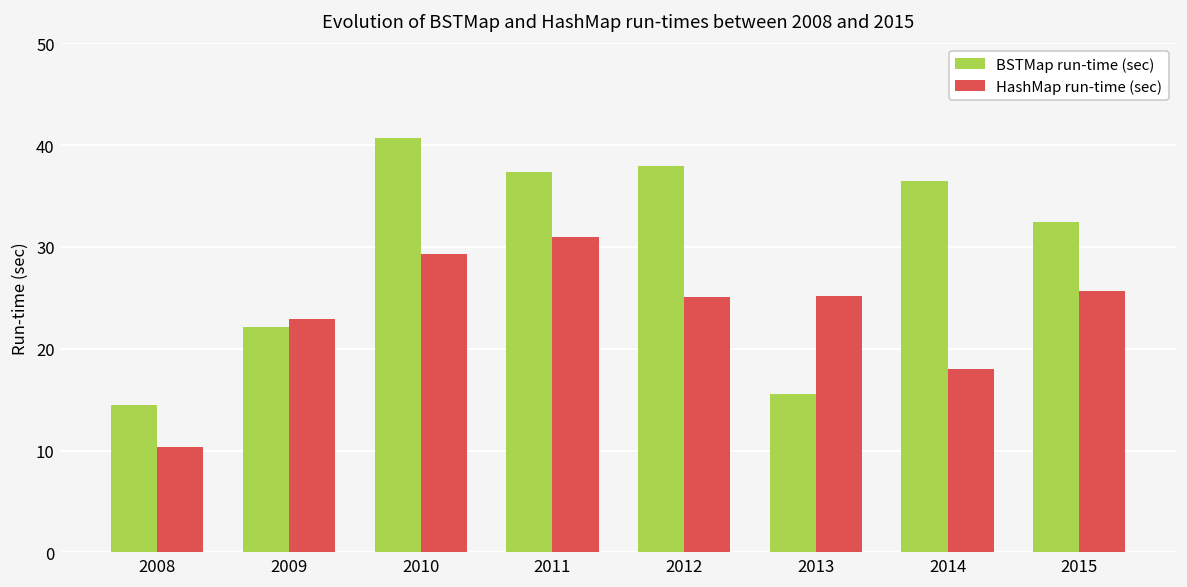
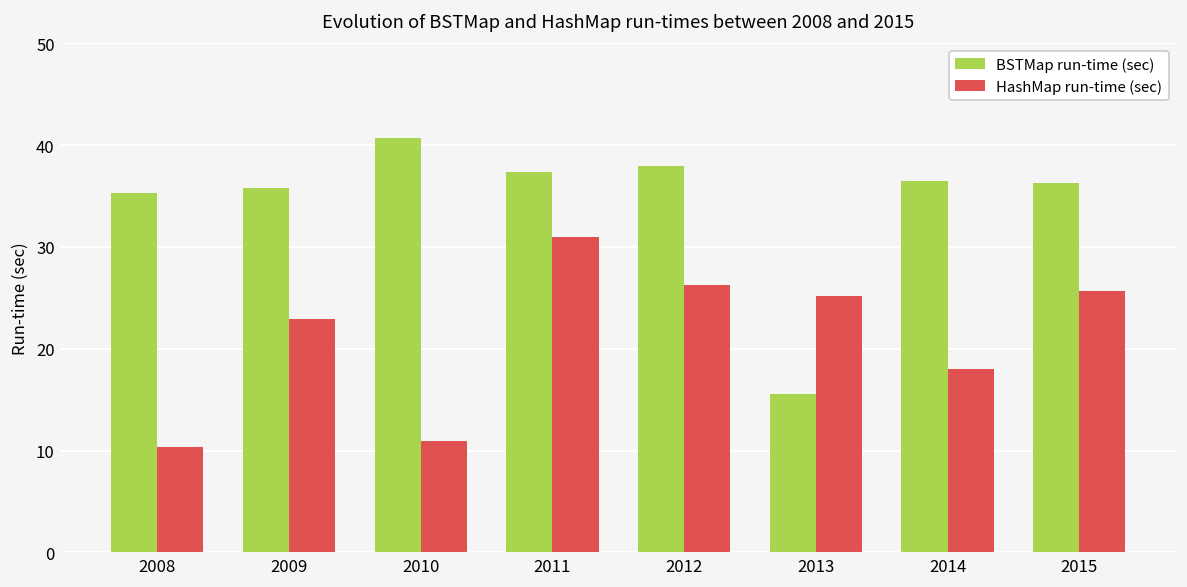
  {
    "BSTMap run-time (sec)": {
-     "2008": 15,
-     "2009": 22,
+     "2008": 35,
+     "2009": 36,
      "2010": 41,
      "2011": 37,
      "2012": 38,
      "2013": 16,
      "2014": 36,
-     "2015": 32
+     "2015": 36
    },
    "HashMap run-time (sec)": {
      "2008": 10,
      "2009": 23,
-     "2010": 29,
+     "2010": 11,
      "2011": 31,
-     "2012": 25,
+     "2012": 26,
      "2013": 25,
      "2014": 18,
      "2015": 26
    }
  }
